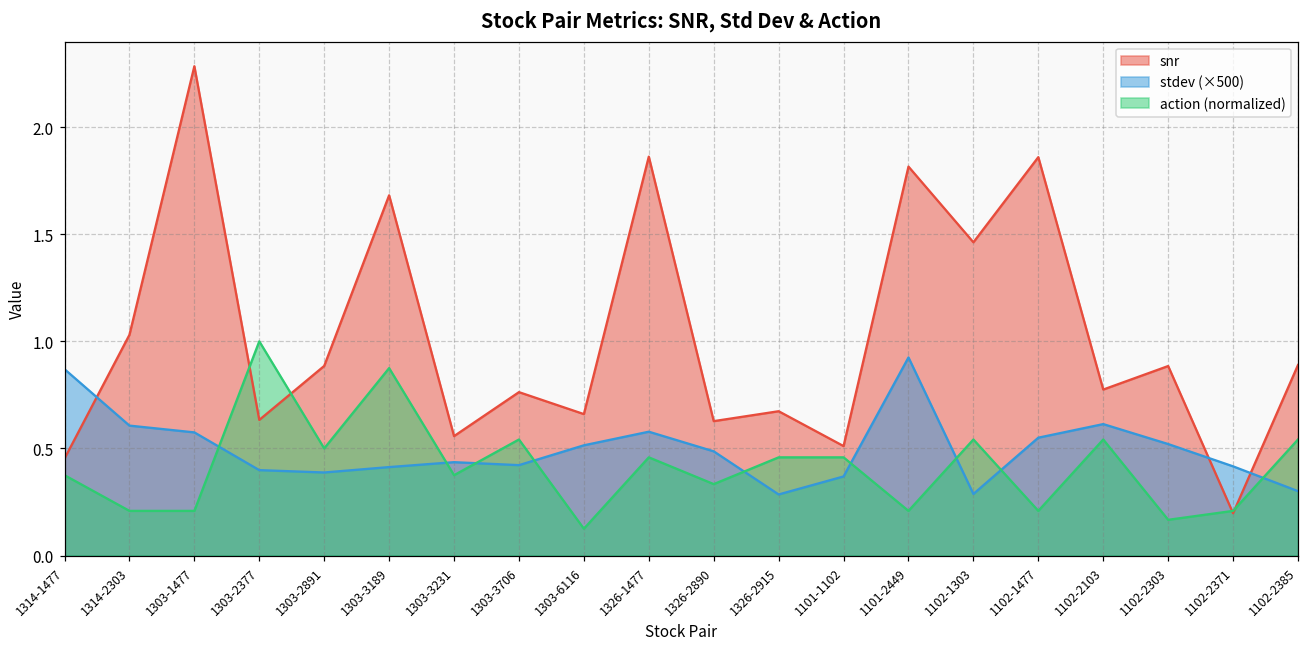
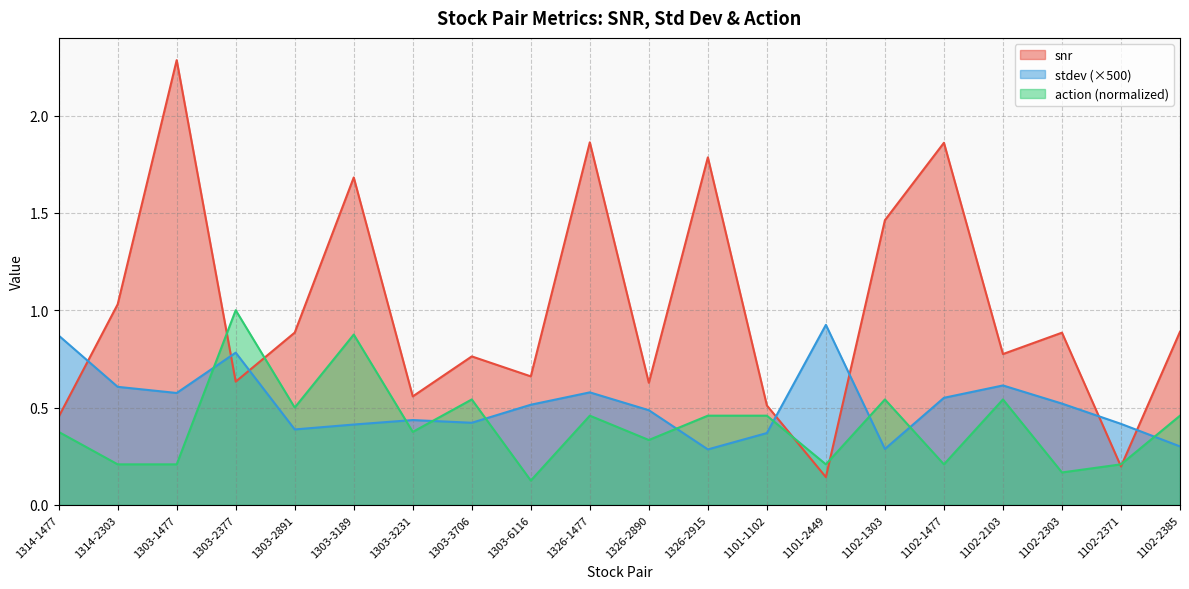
  {
    "snr": {
      "1314-1477": 0.45,
      "1314-2303": 1.03,
      "1303-1477": 2.28,
      "1303-2377": 0.63,
      "1303-2891": 0.89,
      "1303-3189": 1.68,
      "1303-3231": 0.56,
      "1303-3706": 0.76,
      "1303-6116": 0.66,
      "1326-1477": 1.86,
      "1326-2890": 0.63,
-     "1326-2915": 0.67,
+     "1326-2915": 1.79,
      "1101-1102": 0.51,
-     "1101-2449": 1.82,
+     "1101-2449": 0.14,
      "1102-1303": 1.46,
      "1102-1477": 1.86,
      "1102-2103": 0.77,
      "1102-2303": 0.88,
      "1102-2385": 0.89
    },
    "stdev (×500)": {
      "1314-1477": 0.87,
      "1314-2303": 0.61,
      "1303-1477": 0.57,
-     "1303-2377": 0.40,
+     "1303-2377": 0.78,
      "1303-2891": 0.39,
      "1303-3189": 0.41,
      "1303-3231": 0.44,
      "1303-3706": 0.42,
      "1303-6116": 0.51,
      "1326-1477": 0.58,
      "1326-2890": 0.49,
      "1326-2915": 0.29,
      "1101-1102": 0.37,
      "1101-2449": 0.92,
      "1102-1303": 0.29,
      "1102-1477": 0.55,
      "1102-2103": 0.61,
      "1102-2303": 0.52,
      "1102-2371": 0.42,
      "1102-2385": 0.30
    },
    "action (normalized)": {
      "1314-1477": 0.38,
      "1314-2303": 0.21,
      "1303-1477": 0.21,
      "1303-2377": 1.00,
      "1303-2891": 0.50,
      "1303-3189": 0.88,
      "1303-3231": 0.38,
      "1303-3706": 0.54,
      "1303-6116": 0.13,
      "1326-1477": 0.46,
      "1326-2890": 0.33,
      "1326-2915": 0.46,
      "1101-1102": 0.46,
      "1101-2449": 0.21,
      "1102-1303": 0.54,
      "1102-1477": 0.21,
      "1102-2103": 0.54,
      "1102-2303": 0.17,
-     "1102-2385": 0.54
+     "1102-2385": 0.46
    }
  }
